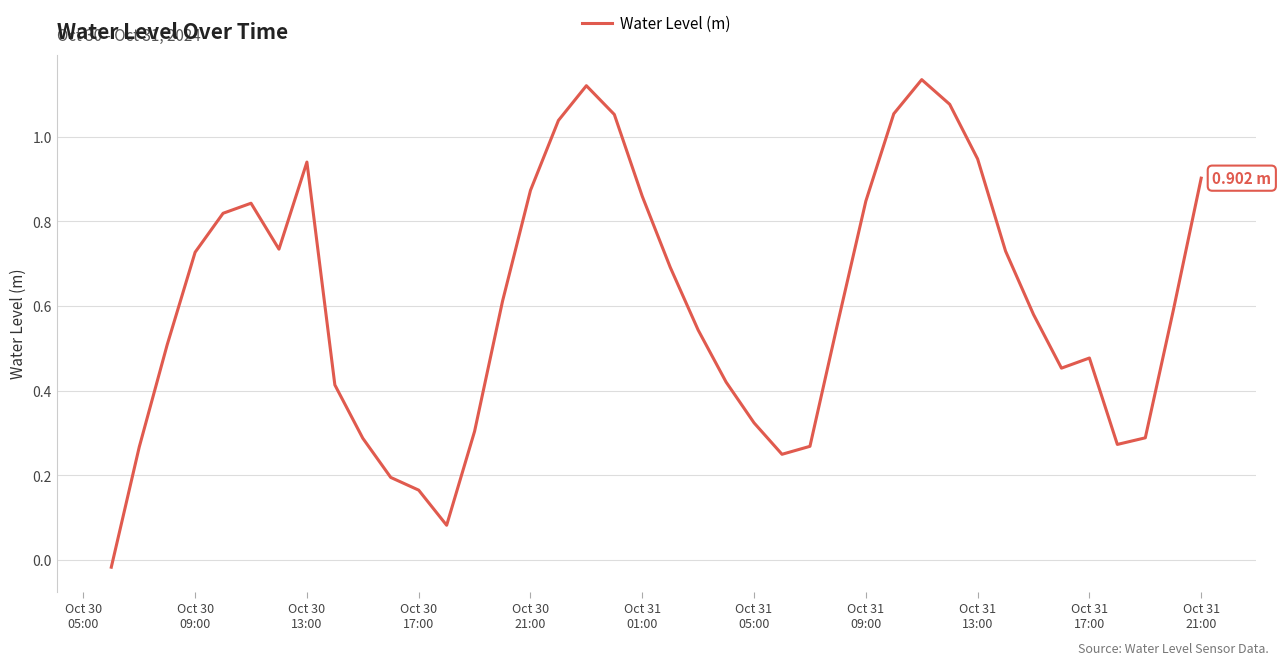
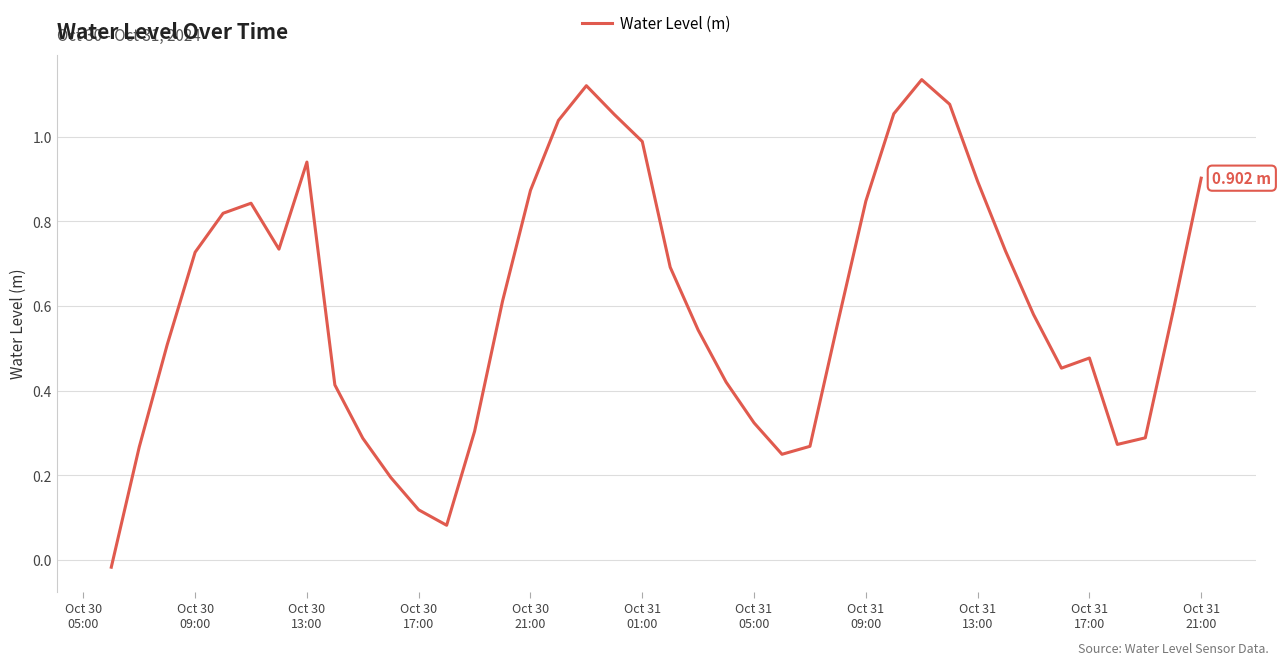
  {
    "Oct 30 09:00": 0.73,
    "Oct 30 13:00": 0.94,
-   "Oct 30 17:00": 0.16,
+   "Oct 30 17:00": 0.12,
    "Oct 30 21:00": 0.87,
-   "Oct 31 01:00": 0.86,
+   "Oct 31 01:00": 0.99,
    "Oct 31 05:00": 0.32,
    "Oct 31 09:00": 0.85,
-   "Oct 31 13:00": 0.95,
+   "Oct 31 13:00": 0.89,
    "Oct 31 17:00": 0.48
  }
